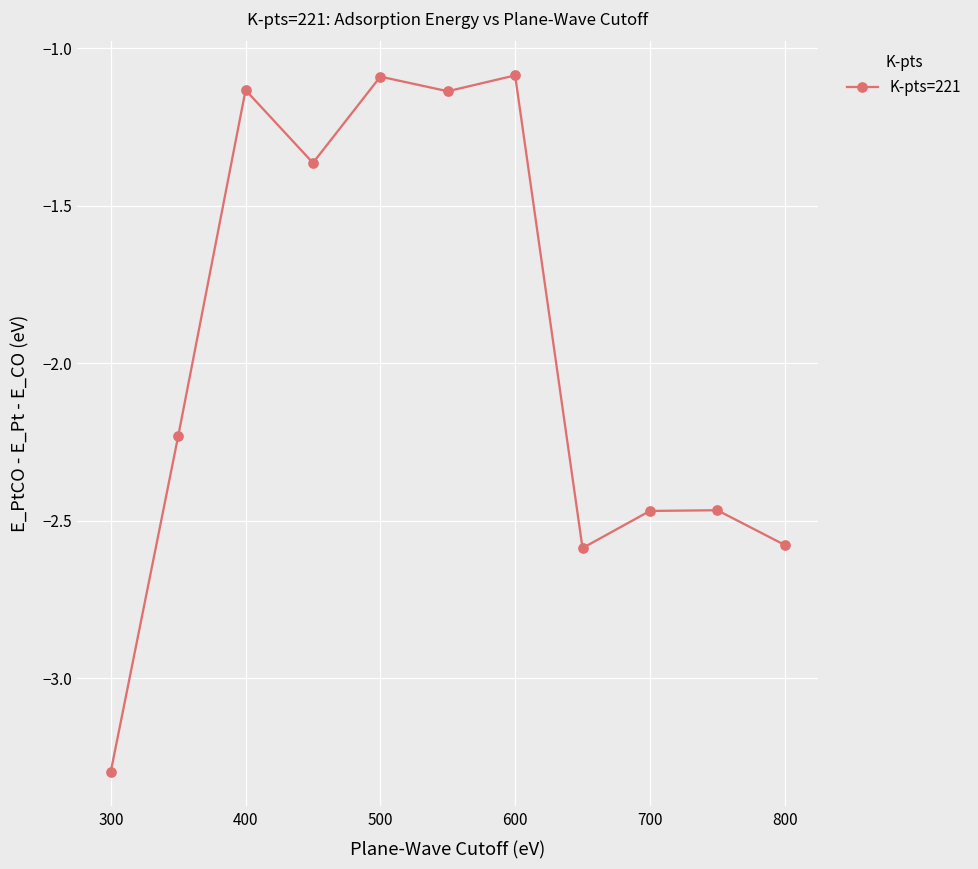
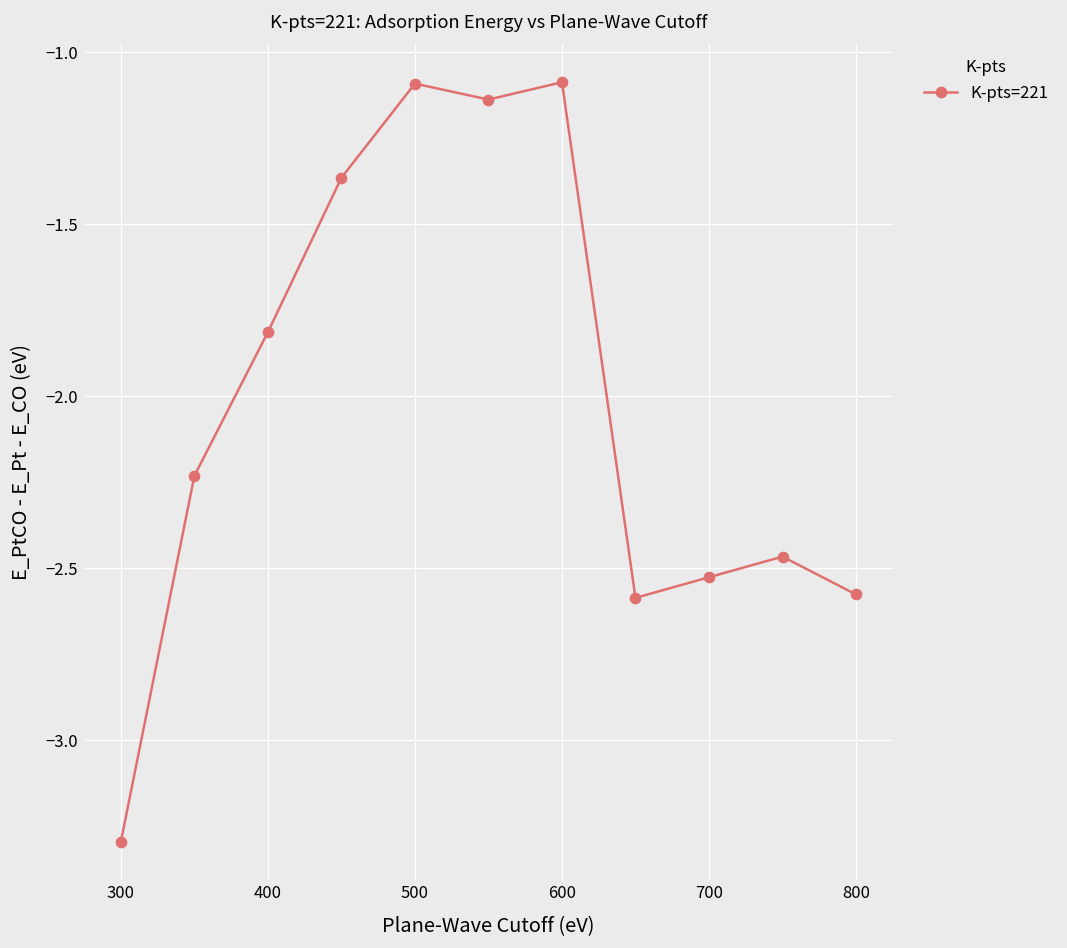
  {
    "300": -3.30,
-   "400": -1.13,
+   "400": -1.81,
    "500": -1.09,
    "600": -1.09,
-   "700": -2.47,
+   "700": -2.53,
    "800": -2.58
  }
